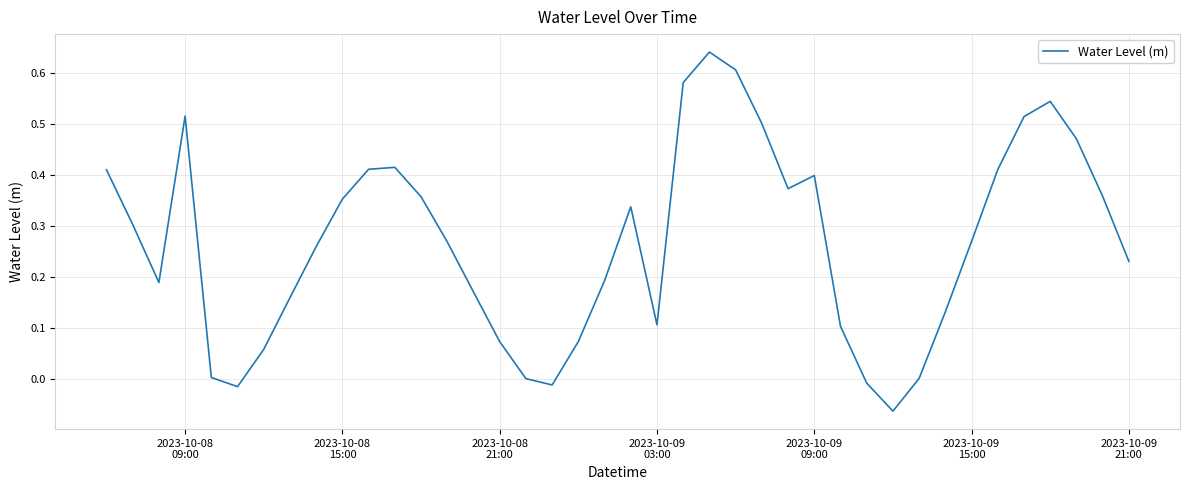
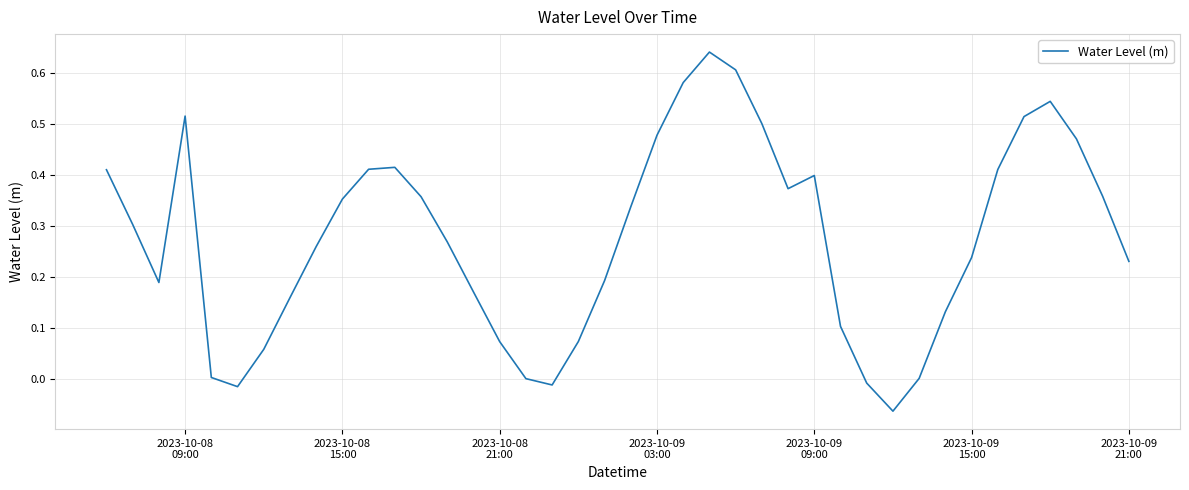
  {
    "2023-10-08 09:00": 0.52,
    "2023-10-08 15:00": 0.35,
    "2023-10-08 21:00": 0.07,
-   "2023-10-09 03:00": 0.11,
+   "2023-10-09 03:00": 0.48,
    "2023-10-09 09:00": 0.40,
-   "2023-10-09 15:00": 0.27,
+   "2023-10-09 15:00": 0.24,
    "2023-10-09 21:00": 0.23
  }
